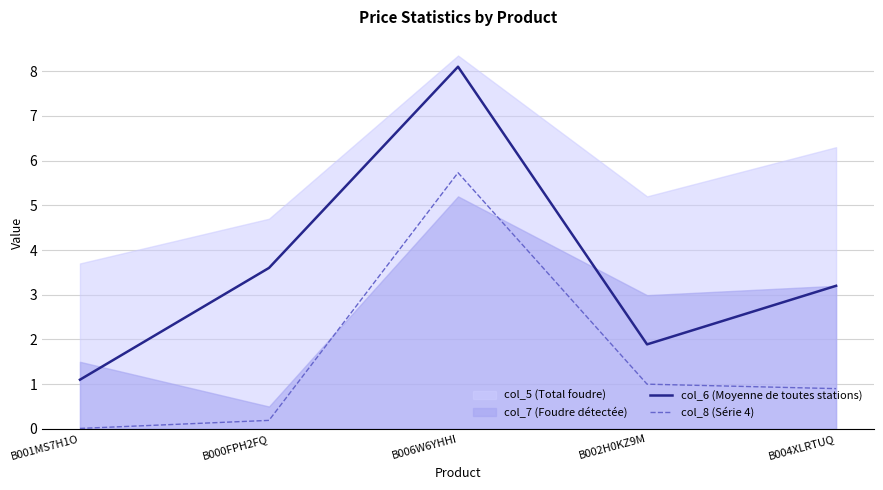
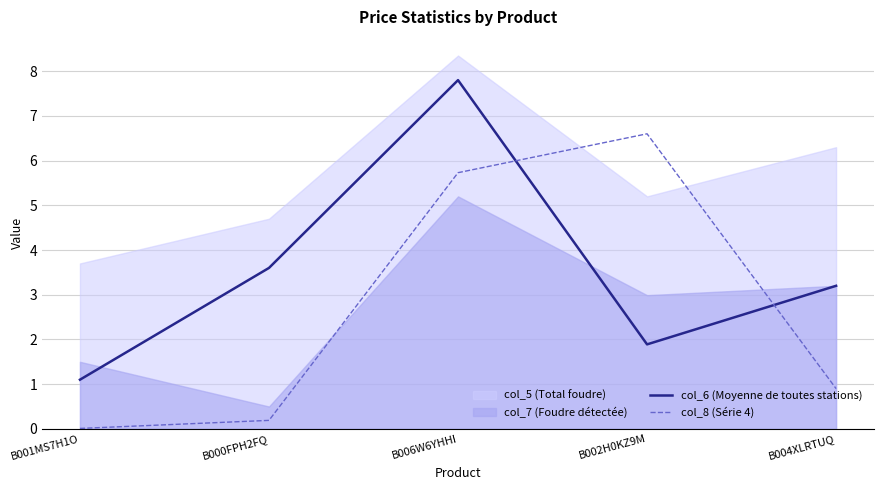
  {
    "col_6 (Moyenne de toutes stations)": {
      "B001MS7H1O": 1.1,
      "B000FPH2FQ": 3.6,
-     "B006W6YHHI": 8.1,
+     "B006W6YHHI": 7.8,
      "B002H0KZ9M": 1.9
    },
    "col_8 (Série 4)": {
      "B001MS7H1O": 0.0,
      "B000FPH2FQ": 0.2,
      "B006W6YHHI": 5.7,
-     "B002H0KZ9M": 1.0,
+     "B002H0KZ9M": 6.6,
      "B004XLRTUQ": 0.9
    }
  }
